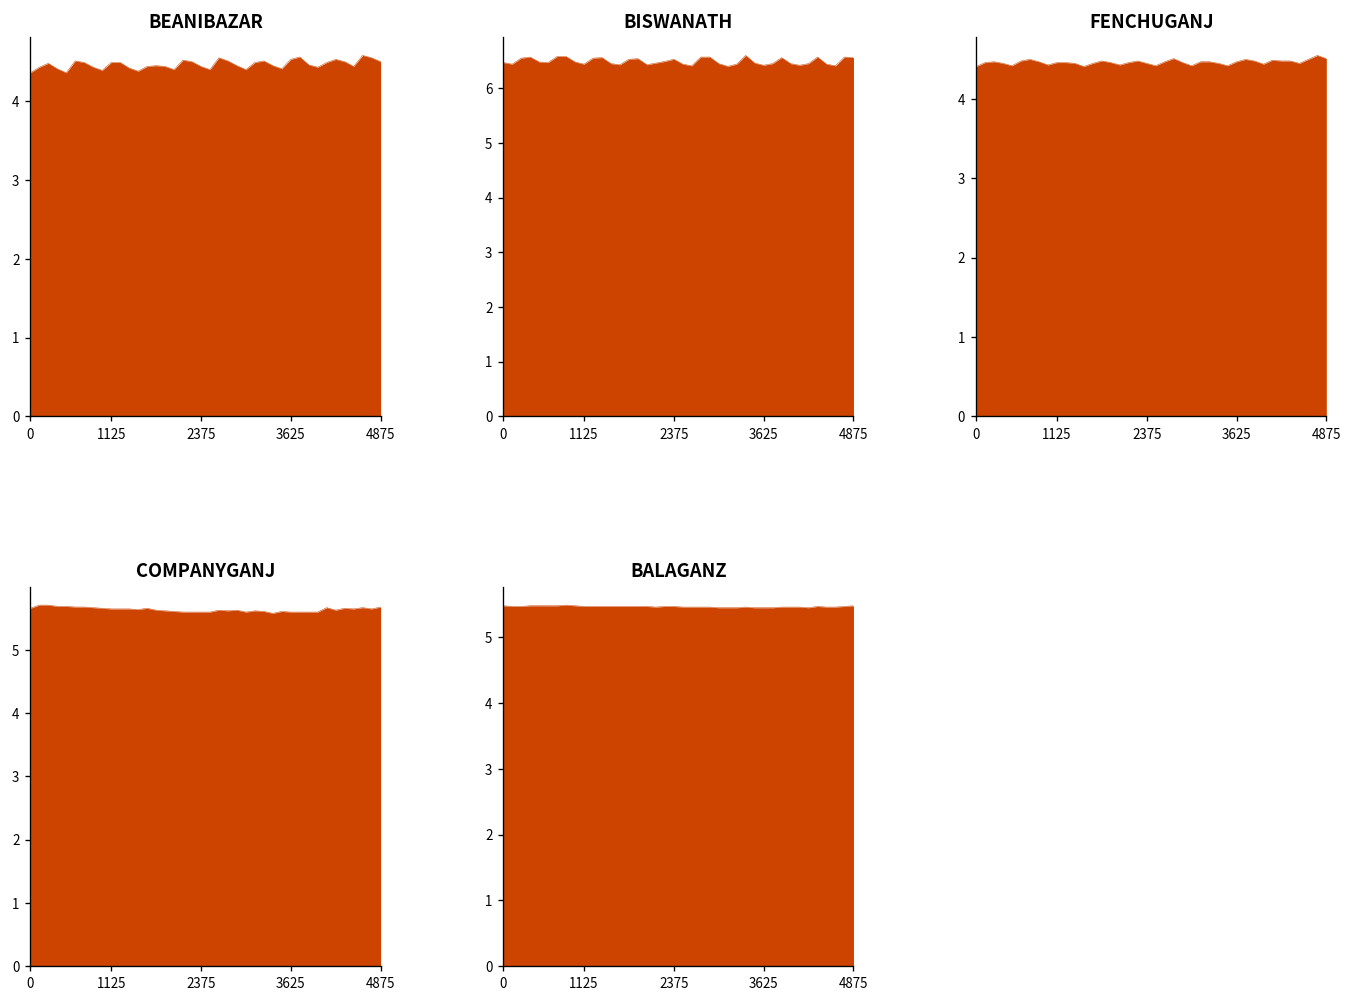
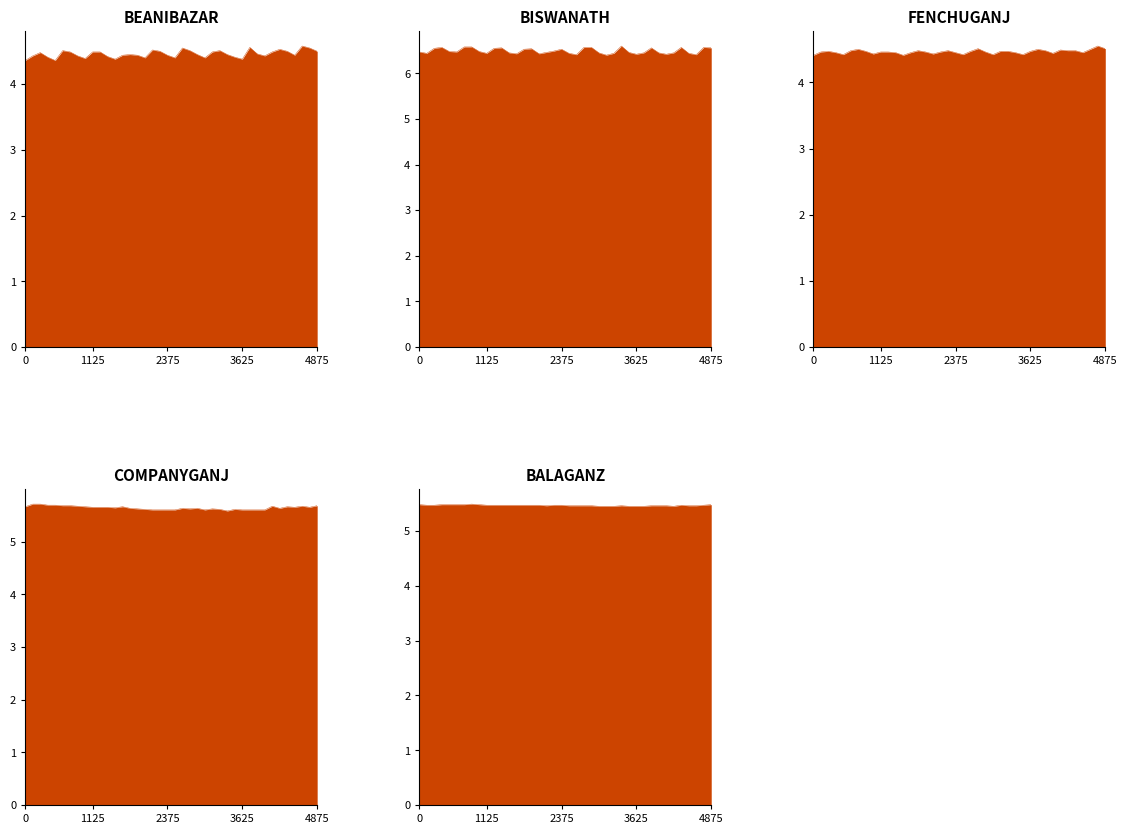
  {
    "BEANIBAZAR": {
      "0": 4.4,
      "1125": 4.5,
      "2375": 4.4,
-     "3625": 4.5,
+     "3625": 4.4,
      "4875": 4.5
    },
    "BISWANATH": {
      "0": 6.5,
      "1125": 6.4,
      "2375": 6.5,
      "3625": 6.4,
      "4875": 6.6
    },
    "FENCHUGANJ": {
      "0": 4.4,
      "1125": 4.5,
      "2375": 4.5,
      "3625": 4.5,
      "4875": 4.5
    },
    "COMPANYGANJ": {
      "0": 5.7,
      "1125": 5.7,
      "2375": 5.6,
      "3625": 5.6,
      "4875": 5.7
    },
    "BALAGANZ": {
      "0": 5.5,
      "1125": 5.5,
      "2375": 5.5,
      "3625": 5.5,
      "4875": 5.5
    }
  }
